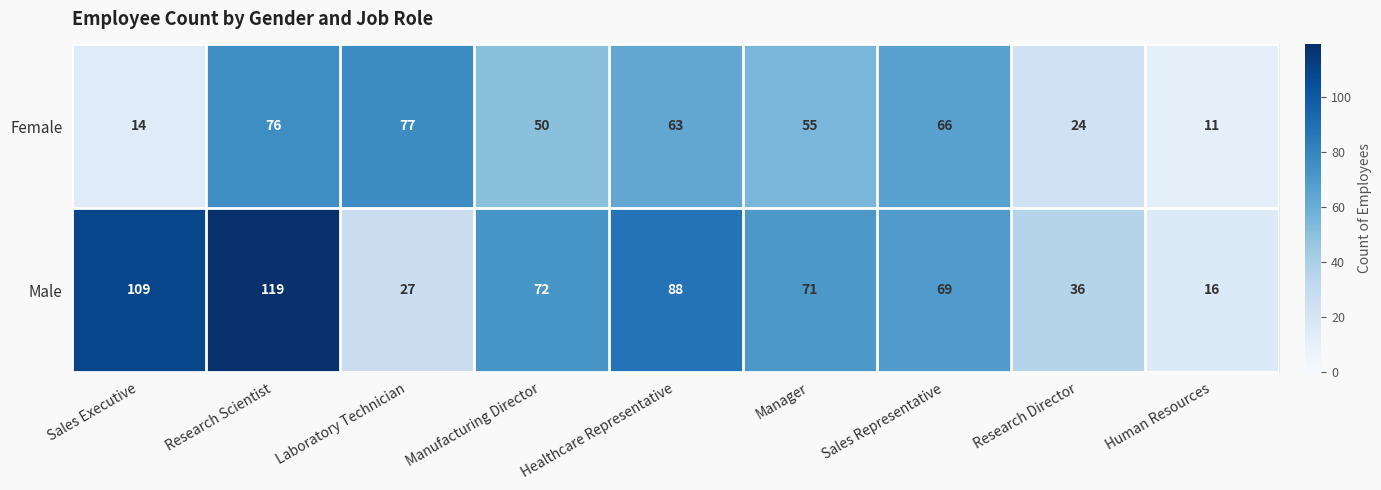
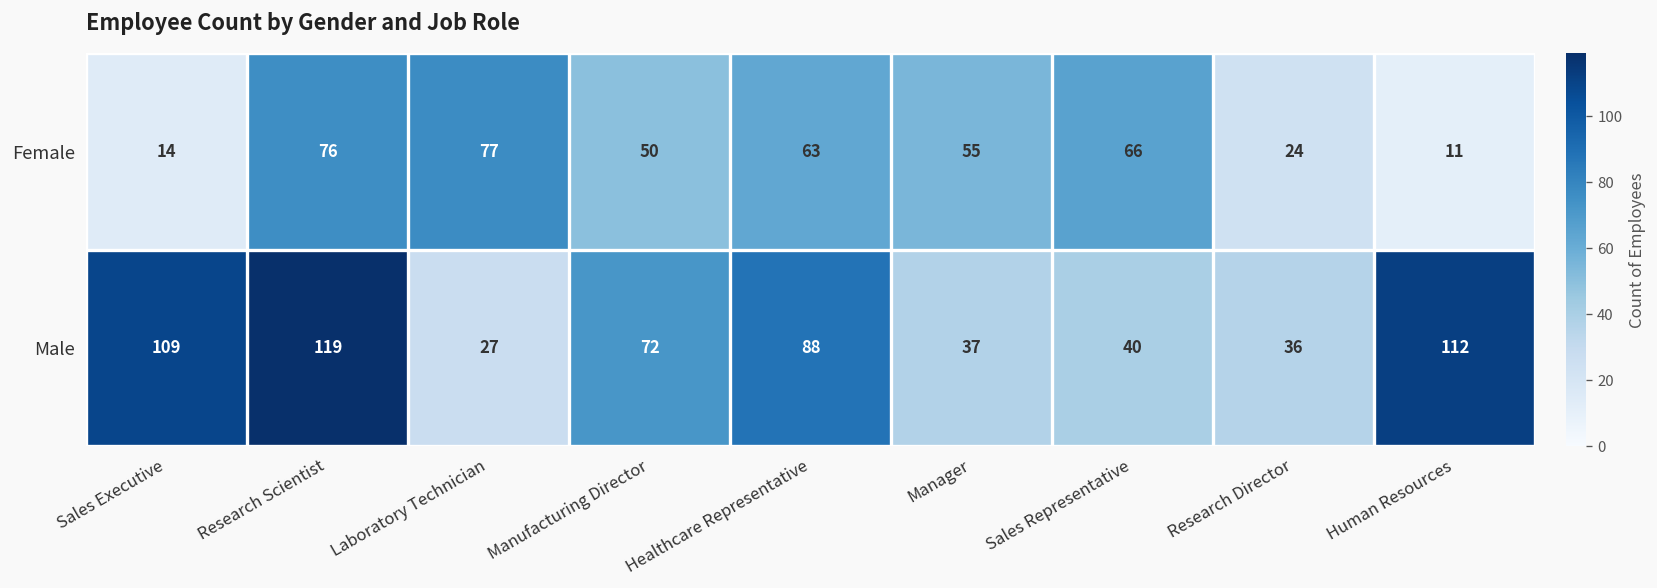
  {
    "Female": {
      "Sales Executive": 14,
      "Research Scientist": 76,
      "Laboratory Technician": 77,
      "Manufacturing Director": 50,
      "Healthcare Representative": 63,
      "Manager": 55,
      "Sales Representative": 66,
      "Research Director": 24,
      "Human Resources": 11
    },
    "Male": {
      "Sales Executive": 109,
      "Research Scientist": 119,
      "Laboratory Technician": 27,
      "Manufacturing Director": 72,
      "Healthcare Representative": 88,
-     "Manager": 71,
-     "Sales Representative": 69,
+     "Manager": 37,
+     "Sales Representative": 40,
      "Research Director": 36,
-     "Human Resources": 16
+     "Human Resources": 112
    }
  }
